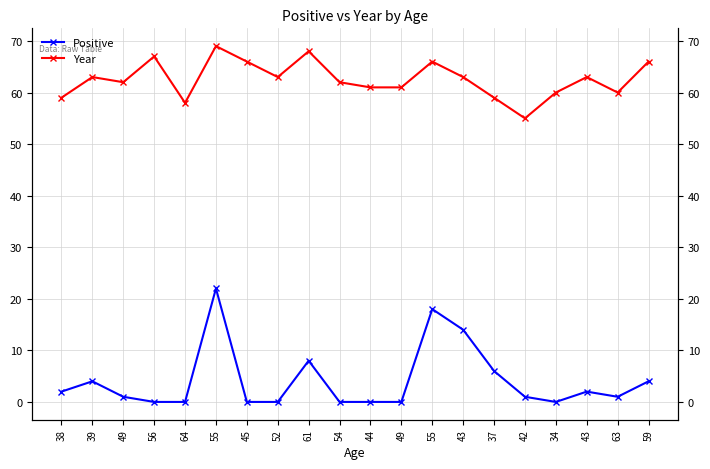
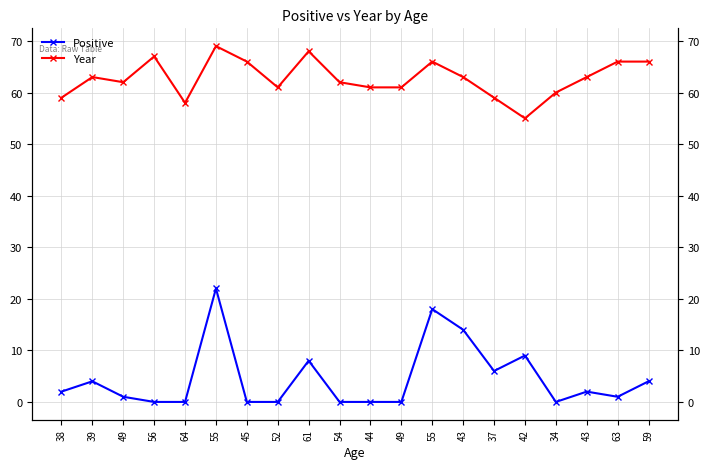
  {
    "Positive": {
      "38": 2,
      "39": 4,
      "56": 0,
      "64": 0,
      "45": 0,
      "52": 0,
      "61": 8,
      "54": 0,
      "44": 0,
      "37": 6,
-     "42": 1,
+     "42": 9,
      "34": 0,
      "63": 1,
      "59": 4
    },
    "Year": {
      "38": 59,
      "39": 63,
      "56": 67,
      "64": 58,
      "45": 66,
-     "52": 63,
+     "52": 61,
      "61": 68,
      "54": 62,
      "44": 61,
      "37": 59,
      "42": 55,
      "34": 60,
-     "63": 60,
+     "63": 66,
      "59": 66
    }
  }
